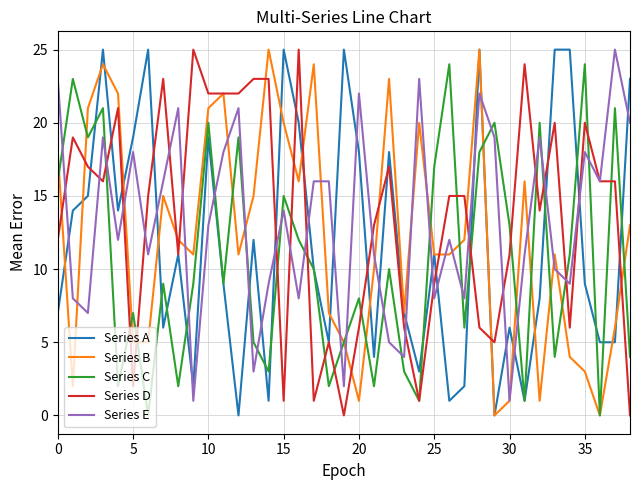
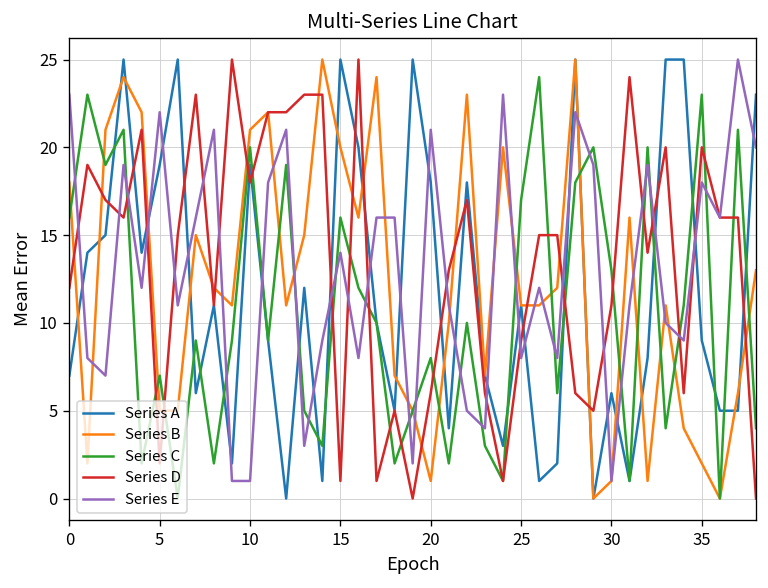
  {
    "Series A": {
      "0": 7,
      "5": 19,
      "10": 19,
      "15": 25,
      "20": 18,
      "30": 6,
      "35": 9
    },
    "Series B": {
      "0": 18,
      "10": 21,
      "15": 20,
      "20": 1,
-     "35": 3
+     "35": 2
    },
    "Series C": {
      "0": 16,
      "5": 7,
      "10": 20,
-     "15": 15,
+     "15": 16,
      "20": 8,
      "25": 17,
      "30": 13,
-     "35": 24
+     "35": 23
    },
    "Series D": {
      "0": 12,
-     "10": 22,
+     "10": 18,
      "15": 1,
      "20": 6,
      "25": 9,
      "30": 11,
      "35": 20
    },
    "Series E": {
      "0": 23,
-     "5": 18,
-     "10": 13,
+     "5": 22,
+     "10": 1,
      "15": 14,
-     "20": 22,
+     "20": 21,
      "25": 8,
      "35": 18
    }
  }
